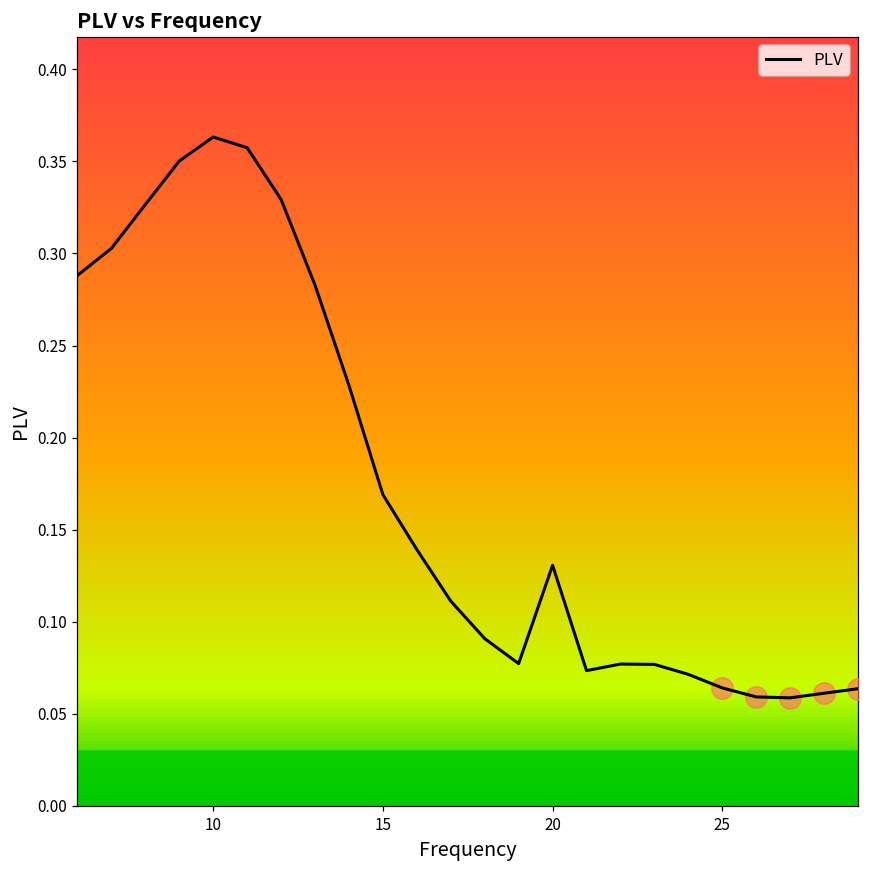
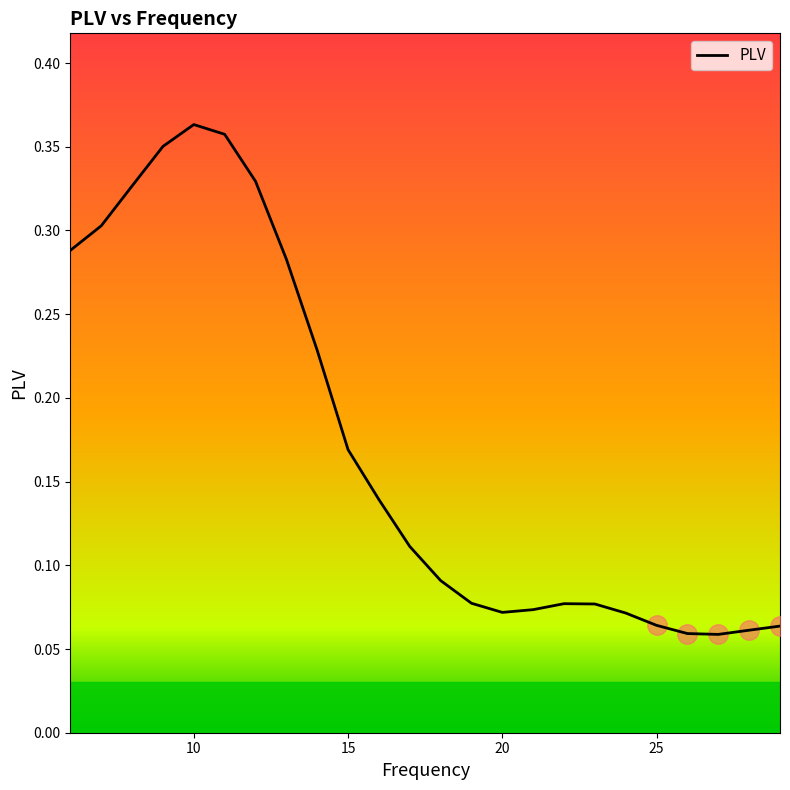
  {
    "PLV": {
      "10": 0.363,
      "15": 0.169,
-     "20": 0.131
+     "20": 0.072
    }
  }
